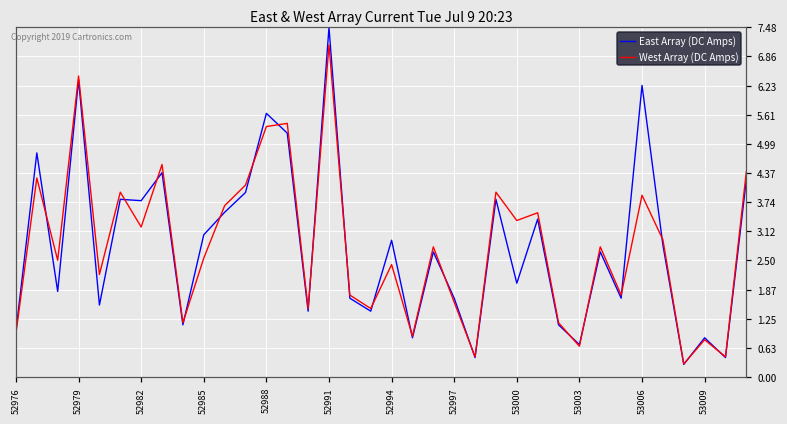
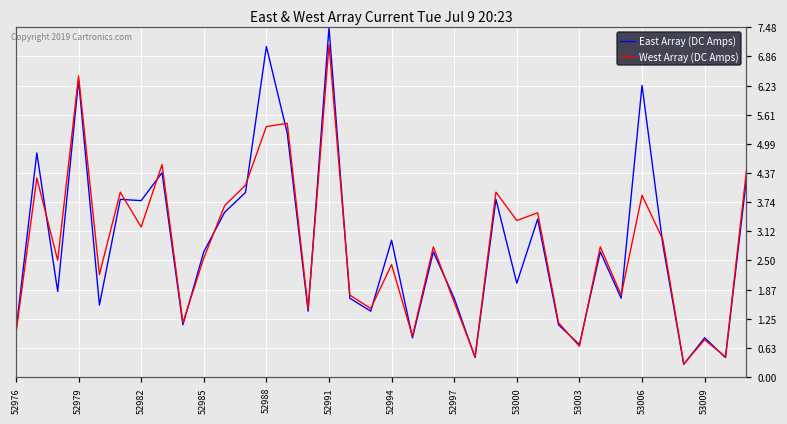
  {
    "East Array (DC Amps)": {
      "52979": 6.4,
      "52982": 3.8,
-     "52985": 3.0,
-     "52988": 5.6,
+     "52985": 2.7,
+     "52988": 7.1,
      "52991": 7.5,
      "52994": 2.9,
      "52997": 1.7,
      "53000": 2.0,
      "53006": 6.2
    },
    "West Array (DC Amps)": {
      "52979": 6.4,
      "52982": 3.2,
      "52985": 2.5,
      "52988": 5.4,
      "52991": 7.1,
      "52994": 2.4,
      "52997": 1.6,
      "53000": 3.4,
      "53006": 3.9
    }
  }
